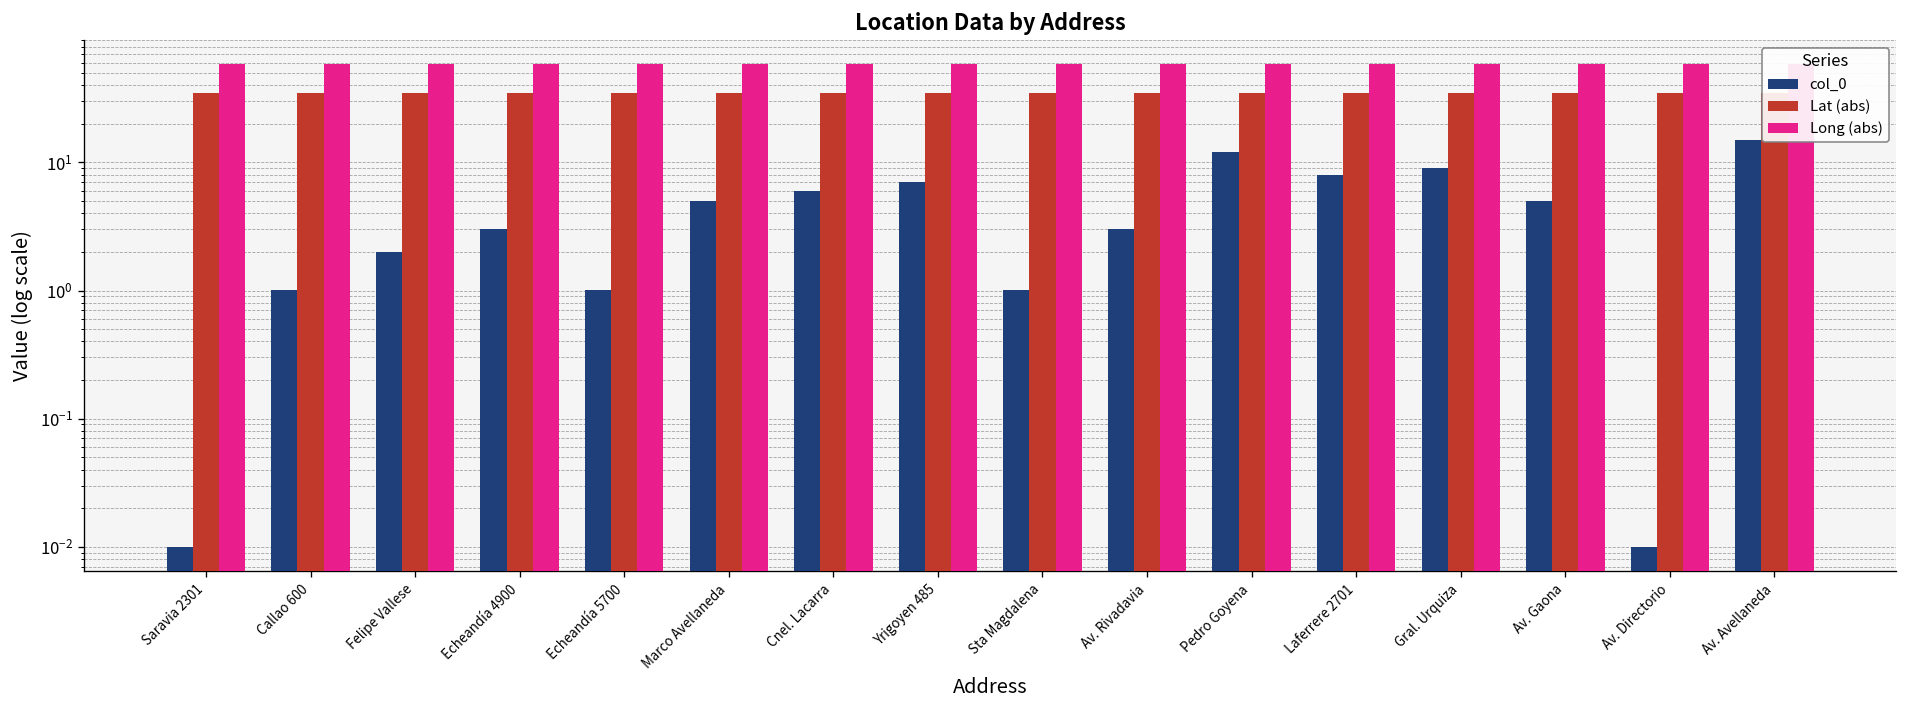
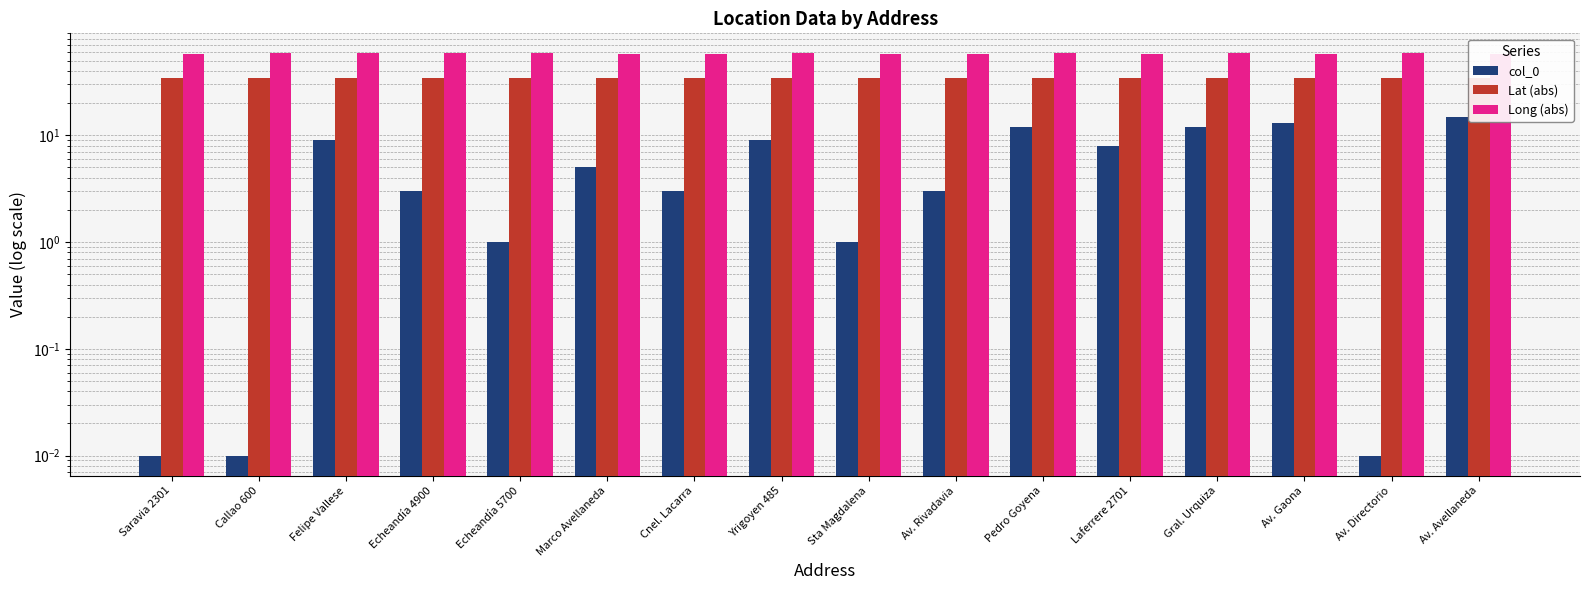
  {
    "col_0": {
      "Saravia 2301": 0.010,
-     "Callao 600": 1.0,
-     "Felipe Vallese": 2.0,
+     "Callao 600": 0.010,
+     "Felipe Vallese": 9,
      "Echeandía 4900": 3.0,
      "Echeandía 5700": 1.0,
      "Marco Avellaneda": 5,
-     "Cnel. Lacarra": 6,
-     "Yrigoyen 485": 7,
+     "Cnel. Lacarra": 3.0,
+     "Yrigoyen 485": 9,
      "Sta Magdalena": 1.0,
      "Av. Rivadavia": 3.0,
      "Pedro Goyena": 12,
      "Laferrere 2701": 8,
-     "Gral. Urquiza": 9,
-     "Av. Gaona": 5,
+     "Gral. Urquiza": 12,
+     "Av. Gaona": 13,
      "Av. Directorio": 0.010,
      "Av. Avellaneda": 15
    },
    "Lat (abs)": {
      "Saravia 2301": 35,
      "Callao 600": 35,
      "Felipe Vallese": 35,
      "Echeandía 4900": 35,
      "Echeandía 5700": 35,
      "Marco Avellaneda": 35,
      "Cnel. Lacarra": 35,
      "Yrigoyen 485": 35,
      "Sta Magdalena": 35,
      "Av. Rivadavia": 35,
      "Pedro Goyena": 35,
      "Laferrere 2701": 35,
      "Gral. Urquiza": 35,
      "Av. Gaona": 35,
      "Av. Directorio": 35
    },
    "Long (abs)": {
      "Saravia 2301": 60,
      "Callao 600": 60,
      "Felipe Vallese": 60,
      "Echeandía 4900": 60,
      "Echeandía 5700": 60,
      "Marco Avellaneda": 60,
      "Cnel. Lacarra": 60,
      "Yrigoyen 485": 60,
      "Sta Magdalena": 60,
      "Av. Rivadavia": 60,
      "Pedro Goyena": 60,
      "Laferrere 2701": 60,
      "Gral. Urquiza": 60,
      "Av. Gaona": 60,
      "Av. Directorio": 60
    }
  }
